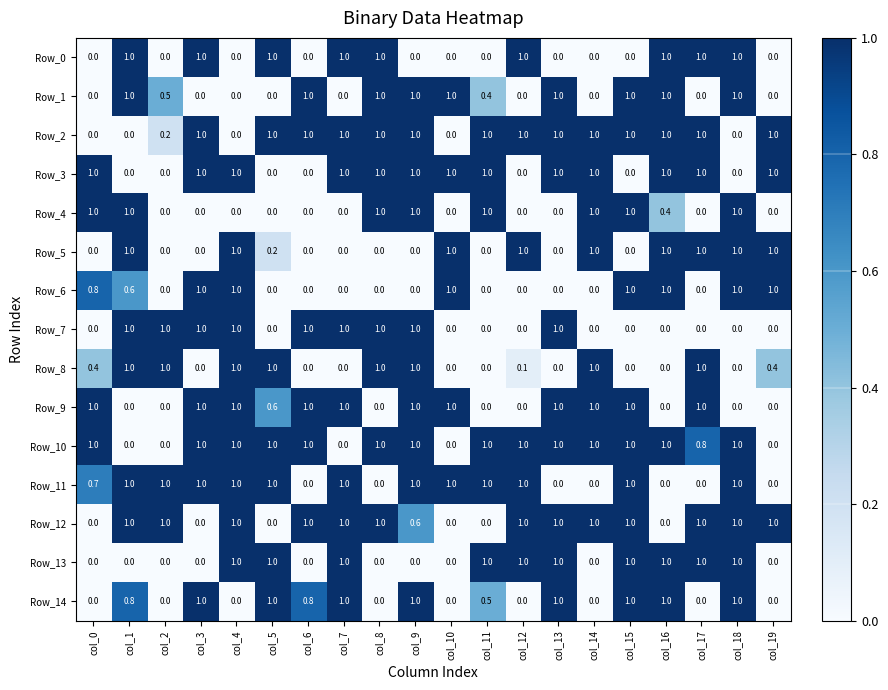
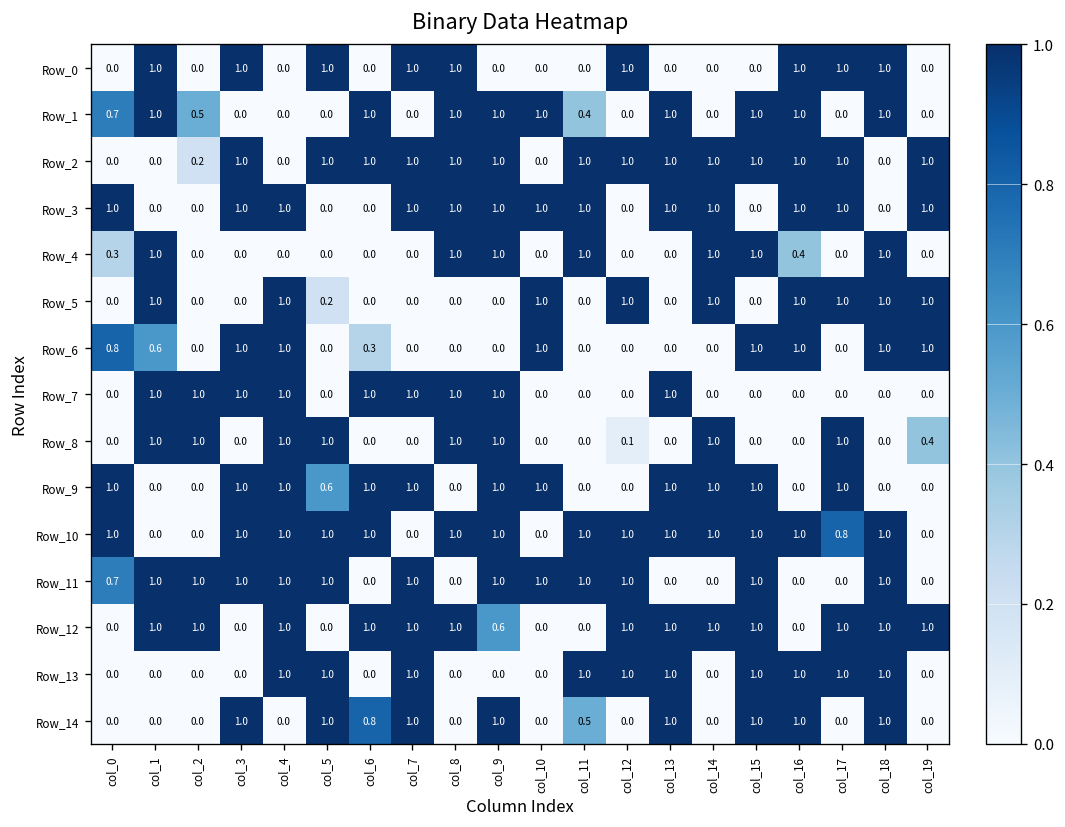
  {
    "Row_1": {
-     "col_0": 0.0,
+     "col_0": 0.7,
      "col_1": 1.0,
      "col_2": 0.5,
      "col_3": 0.0,
      "col_4": 0.0,
      "col_5": 0.0,
      "col_6": 1.0,
      "col_7": 0.0,
      "col_8": 1.0,
      "col_9": 1.0,
      "col_10": 1.0,
      "col_11": 0.4,
      "col_12": 0.0,
      "col_13": 1.0,
      "col_14": 0.0,
      "col_15": 1.0,
      "col_16": 1.0,
      "col_17": 0.0,
      "col_18": 1.0,
      "col_19": 0.0
    },
    "Row_4": {
-     "col_0": 1.0,
+     "col_0": 0.3,
      "col_1": 1.0,
      "col_2": 0.0,
      "col_3": 0.0,
      "col_4": 0.0,
      "col_5": 0.0,
      "col_6": 0.0,
      "col_7": 0.0,
      "col_8": 1.0,
      "col_9": 1.0,
      "col_10": 0.0,
      "col_11": 1.0,
      "col_12": 0.0,
      "col_13": 0.0,
      "col_14": 1.0,
      "col_15": 1.0,
      "col_16": 0.4,
      "col_17": 0.0,
      "col_18": 1.0,
      "col_19": 0.0
    },
    "Row_6": {
      "col_0": 0.8,
      "col_1": 0.6,
      "col_2": 0.0,
      "col_3": 1.0,
      "col_4": 1.0,
      "col_5": 0.0,
-     "col_6": 0.0,
+     "col_6": 0.3,
      "col_7": 0.0,
      "col_8": 0.0,
      "col_9": 0.0,
      "col_10": 1.0,
      "col_11": 0.0,
      "col_12": 0.0,
      "col_13": 0.0,
      "col_14": 0.0,
      "col_15": 1.0,
      "col_16": 1.0,
      "col_17": 0.0,
      "col_18": 1.0,
      "col_19": 1.0
    },
    "Row_8": {
-     "col_0": 0.4,
+     "col_0": 0.0,
      "col_1": 1.0,
      "col_2": 1.0,
      "col_3": 0.0,
      "col_4": 1.0,
      "col_5": 1.0,
      "col_6": 0.0,
      "col_7": 0.0,
      "col_8": 1.0,
      "col_9": 1.0,
      "col_10": 0.0,
      "col_11": 0.0,
      "col_12": 0.1,
      "col_13": 0.0,
      "col_14": 1.0,
      "col_15": 0.0,
      "col_16": 0.0,
      "col_17": 1.0,
      "col_18": 0.0,
      "col_19": 0.4
    },
    "Row_14": {
      "col_0": 0.0,
-     "col_1": 0.8,
+     "col_1": 0.0,
      "col_2": 0.0,
      "col_3": 1.0,
      "col_4": 0.0,
      "col_5": 1.0,
      "col_6": 0.8,
      "col_7": 1.0,
      "col_8": 0.0,
      "col_9": 1.0,
      "col_10": 0.0,
      "col_11": 0.5,
      "col_12": 0.0,
      "col_13": 1.0,
      "col_14": 0.0,
      "col_15": 1.0,
      "col_16": 1.0,
      "col_17": 0.0,
      "col_18": 1.0,
      "col_19": 0.0
    }
  }
